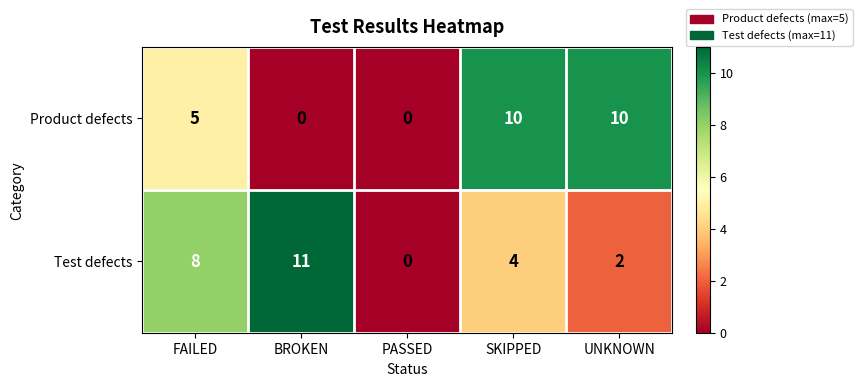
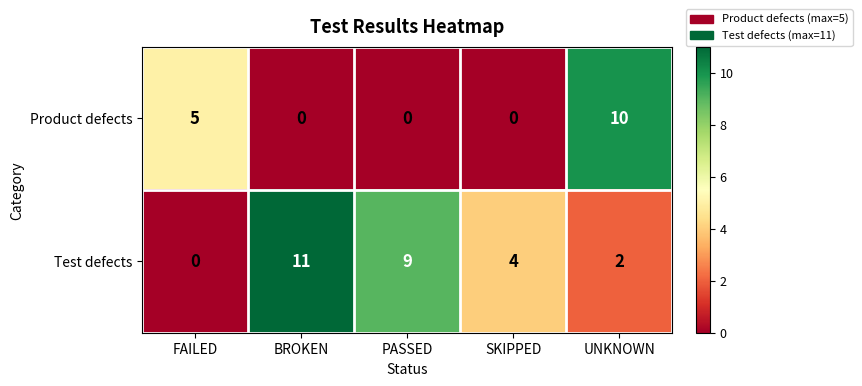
  {
    "Product defects": {
      "FAILED": 5,
      "BROKEN": 0,
      "PASSED": 0,
-     "SKIPPED": 10,
+     "SKIPPED": 0,
      "UNKNOWN": 10
    },
    "Test defects": {
-     "FAILED": 8,
+     "FAILED": 0,
      "BROKEN": 11,
-     "PASSED": 0,
+     "PASSED": 9,
      "SKIPPED": 4,
      "UNKNOWN": 2
    }
  }
